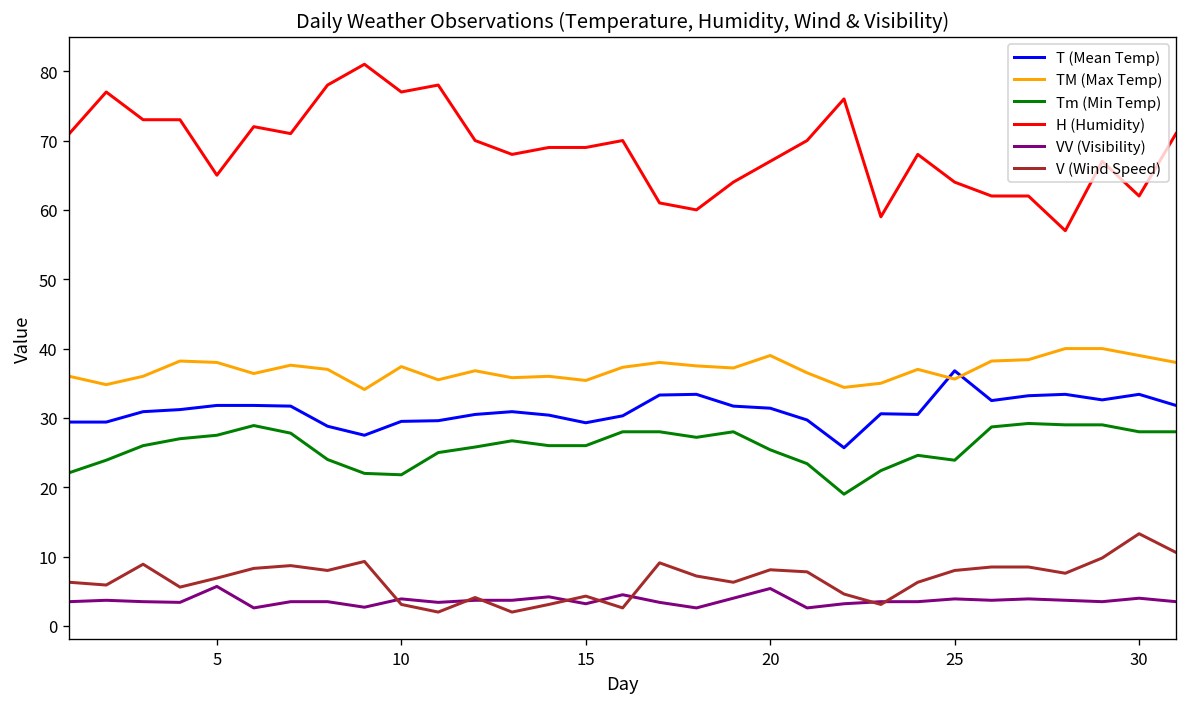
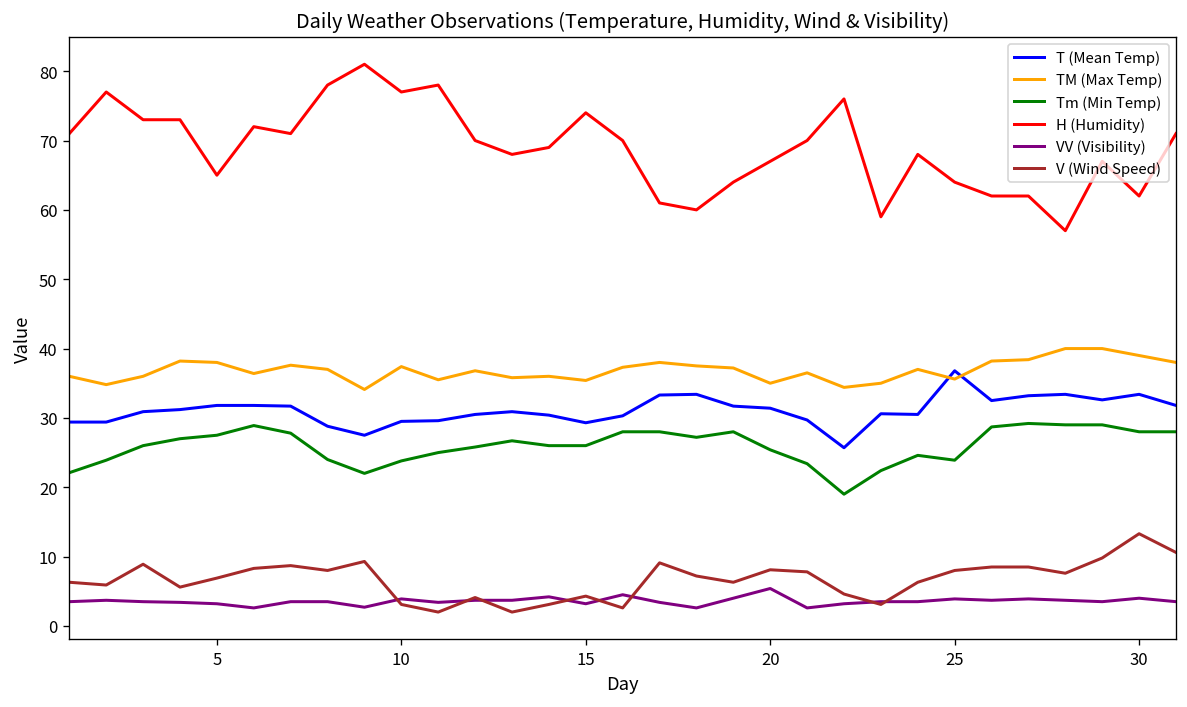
  {
    "T (Mean Temp)": {
      "5": 32,
      "10": 30,
      "15": 29,
      "20": 31,
      "25": 37,
      "30": 33
    },
    "TM (Max Temp)": {
      "5": 38,
      "10": 37,
      "15": 35,
-     "20": 39,
+     "20": 35,
      "25": 36,
      "30": 39
    },
    "Tm (Min Temp)": {
      "5": 28,
-     "10": 22,
+     "10": 24,
      "15": 26,
      "20": 25,
      "25": 24,
      "30": 28
    },
    "H (Humidity)": {
      "5": 65,
      "10": 77,
-     "15": 69,
+     "15": 74,
      "20": 67,
      "25": 64,
      "30": 62
    },
    "VV (Visibility)": {
-     "5": 6,
+     "5": 3,
      "10": 4,
      "15": 3,
      "20": 5,
      "25": 4,
      "30": 4
    },
    "V (Wind Speed)": {
      "5": 7,
      "10": 3,
      "15": 4,
      "20": 8,
      "25": 8,
      "30": 13
    }
  }
